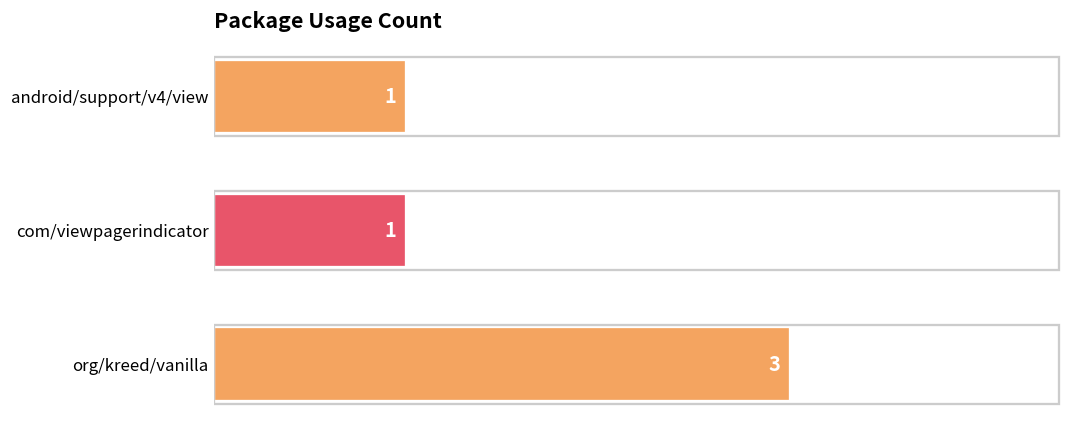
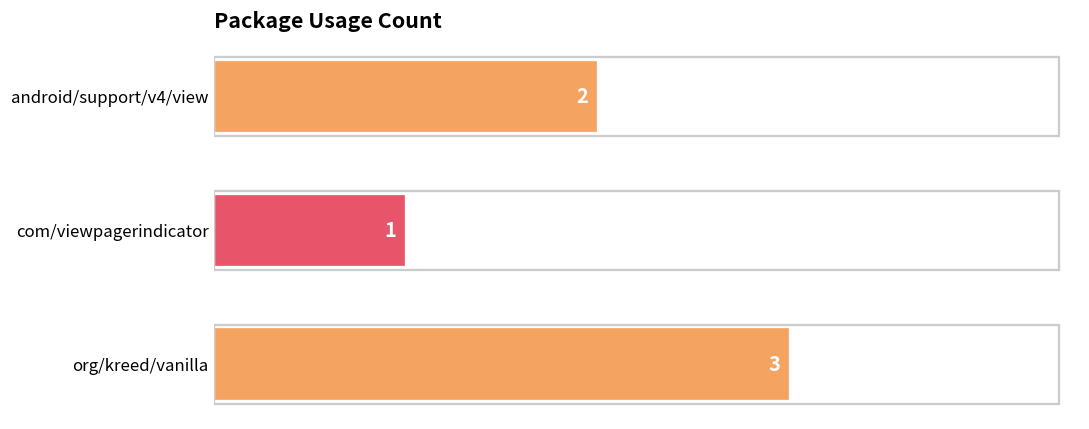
  {
-   "android/support/v4/view": 1,
+   "android/support/v4/view": 2,
    "com/viewpagerindicator": 1,
    "org/kreed/vanilla": 3
  }
